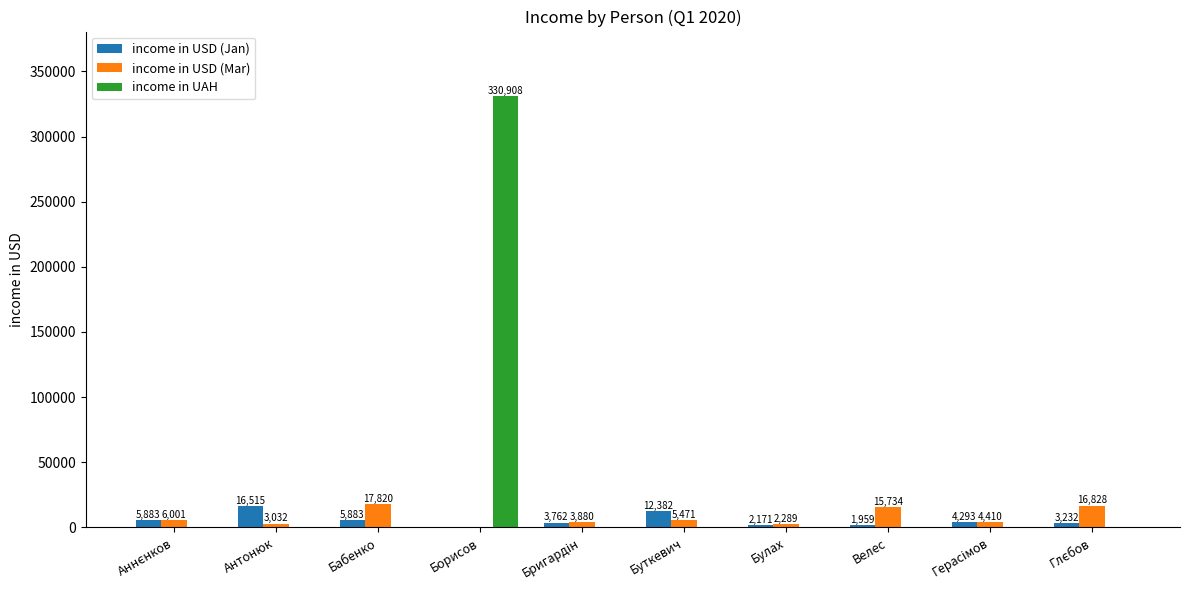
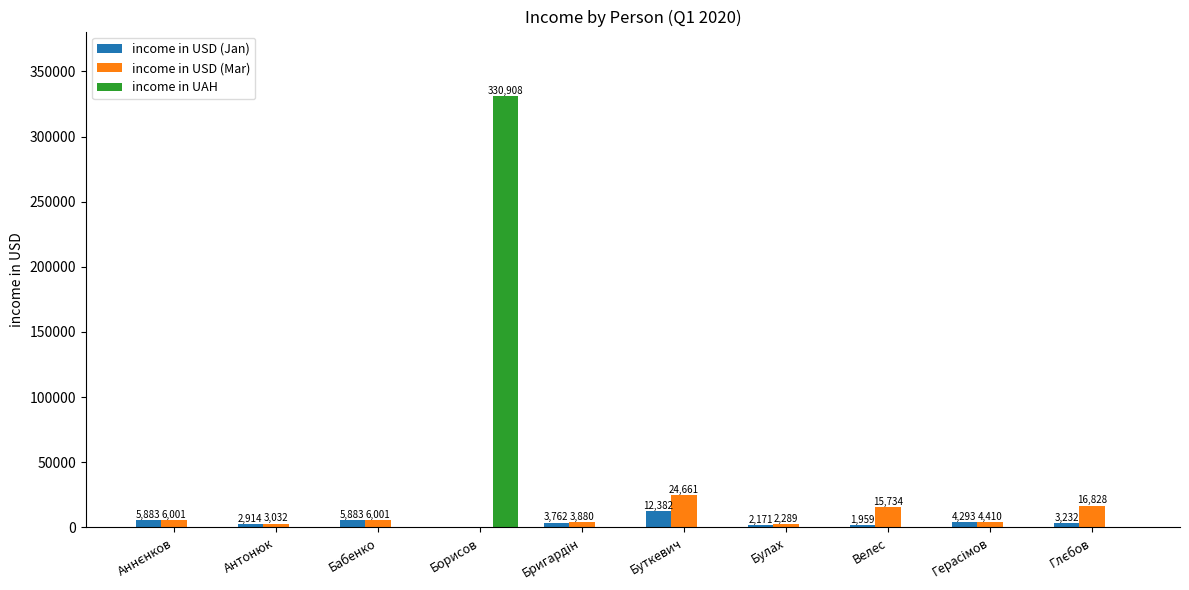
  {
    "income in USD (Jan)": {
      "Аннєнков": "5,883",
-     "Антонюк": "16,515",
+     "Антонюк": "2,914",
      "Бабенко": "5,883",
      "Бригардін": "3,762",
      "Буткевич": "12,382",
      "Булах": "2,171",
      "Велес": "1,959",
      "Герасімов": "4,293",
      "Глєбов": "3,232"
    },
    "income in USD (Mar)": {
      "Аннєнков": "6,001",
      "Антонюк": "3,032",
-     "Бабенко": "17,820",
+     "Бабенко": "6,001",
      "Бригардін": "3,880",
-     "Буткевич": "5,471",
+     "Буткевич": "24,661",
      "Булах": "2,289",
      "Велес": "15,734",
      "Герасімов": "4,410",
      "Глєбов": "16,828"
    },
    "income in UAH": {
      "Борисов": "330,908"
    }
  }
